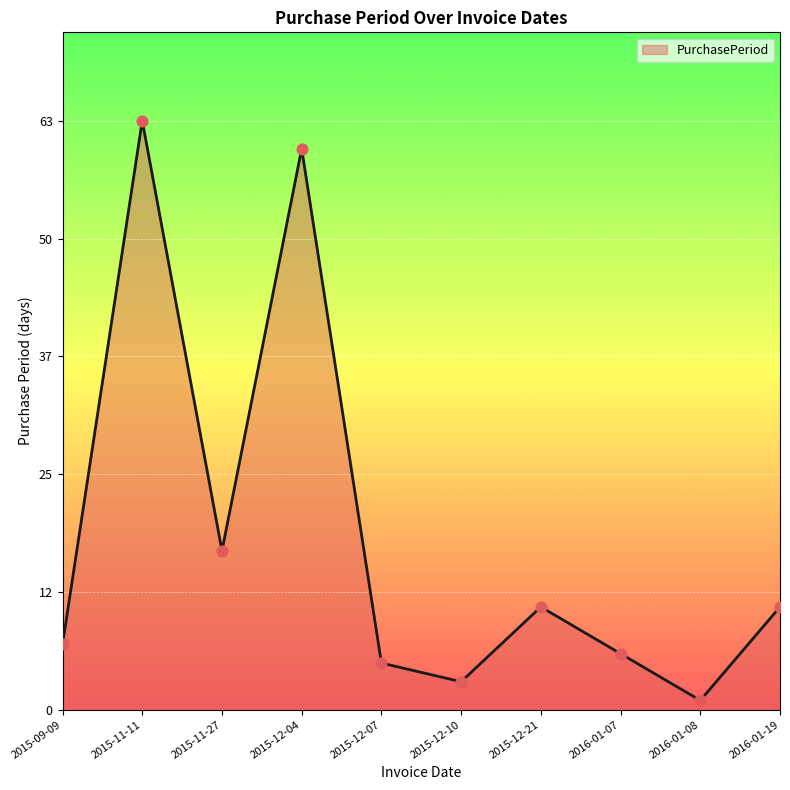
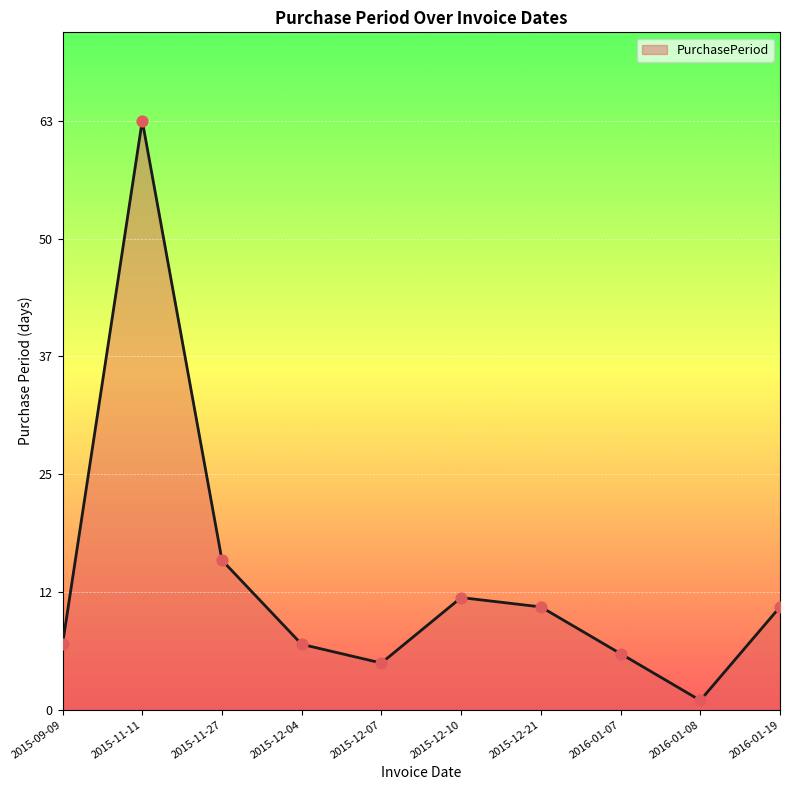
  {
    "2015-09-09": 7,
    "2015-11-11": 63,
-   "2015-11-27": 17,
-   "2015-12-04": 60,
+   "2015-11-27": 16,
+   "2015-12-04": 7,
    "2015-12-07": 5,
-   "2015-12-10": 3,
+   "2015-12-10": 12,
    "2015-12-21": 11,
    "2016-01-07": 6,
    "2016-01-08": 1,
    "2016-01-19": 11
  }
